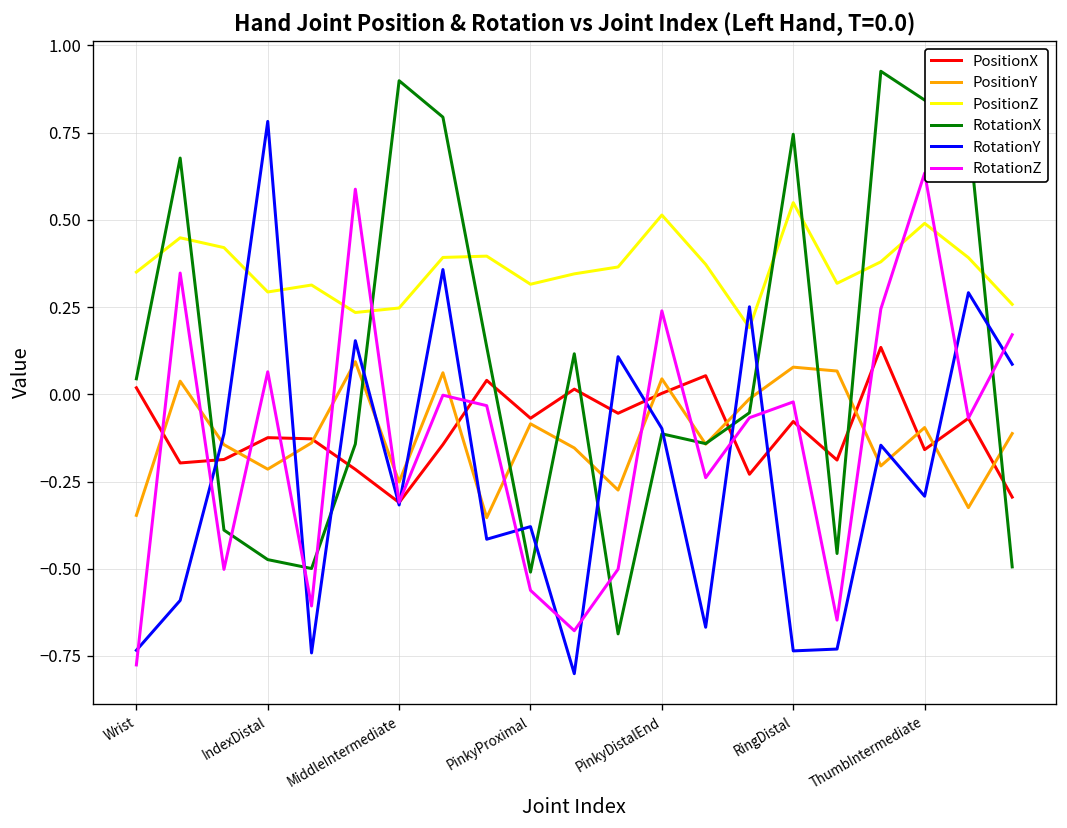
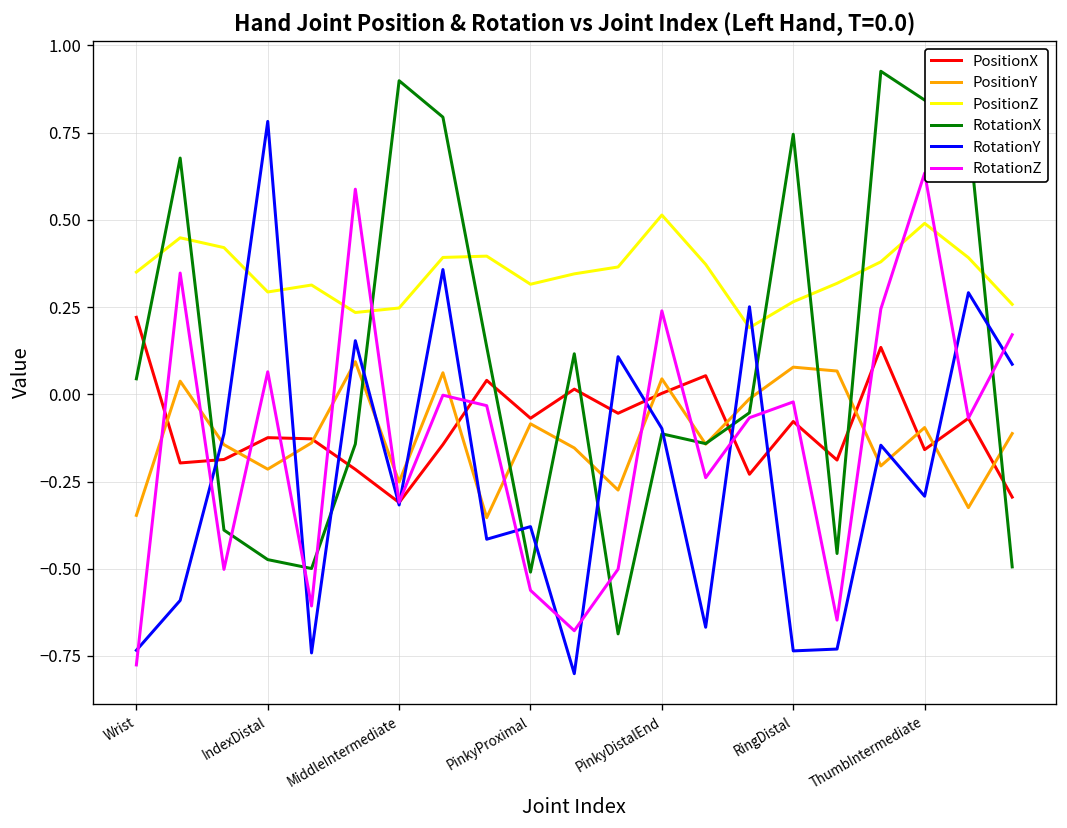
  {
    "PositionX": {
-     "Wrist": 0.02,
+     "Wrist": 0.22,
      "IndexDistal": -0.12,
      "PinkyProximal": -0.07,
      "PinkyDistalEnd": 0.00,
      "RingDistal": -0.08,
      "ThumbIntermediate": -0.16
    },
    "PositionY": {
      "Wrist": -0.35,
      "IndexDistal": -0.21,
      "MiddleIntermediate": -0.25,
      "PinkyProximal": -0.08,
      "PinkyDistalEnd": 0.04,
      "RingDistal": 0.08,
      "ThumbIntermediate": -0.10
    },
    "PositionZ": {
      "Wrist": 0.35,
      "IndexDistal": 0.29,
      "MiddleIntermediate": 0.25,
      "PinkyProximal": 0.32,
      "PinkyDistalEnd": 0.51,
-     "RingDistal": 0.55,
+     "RingDistal": 0.27,
      "ThumbIntermediate": 0.49
    },
    "RotationX": {
      "Wrist": 0.04,
      "IndexDistal": -0.47,
      "MiddleIntermediate": 0.90,
      "PinkyProximal": -0.51,
      "PinkyDistalEnd": -0.11,
      "RingDistal": 0.75,
      "ThumbIntermediate": 0.84
    },
    "RotationY": {
      "Wrist": -0.73,
      "IndexDistal": 0.78,
      "PinkyProximal": -0.38,
      "PinkyDistalEnd": -0.10,
      "RingDistal": -0.74,
      "ThumbIntermediate": -0.29
    },
    "RotationZ": {
      "Wrist": -0.78,
      "IndexDistal": 0.06,
      "PinkyProximal": -0.56,
      "PinkyDistalEnd": 0.24,
      "RingDistal": -0.02,
      "ThumbIntermediate": 0.63
    }
  }
